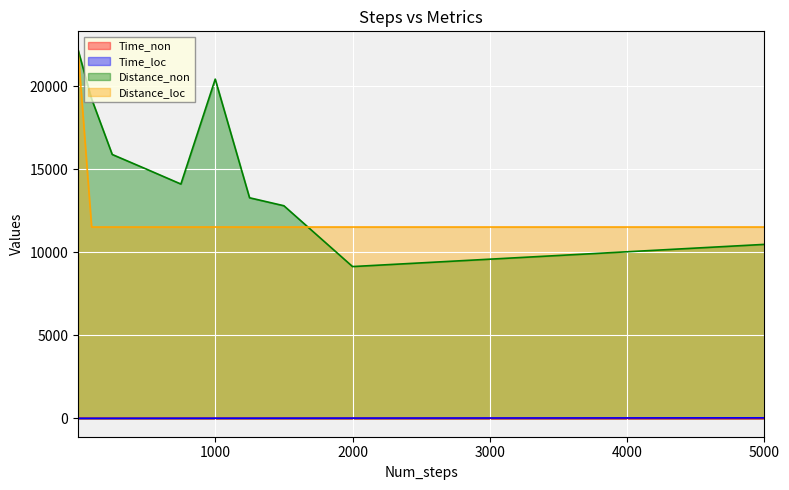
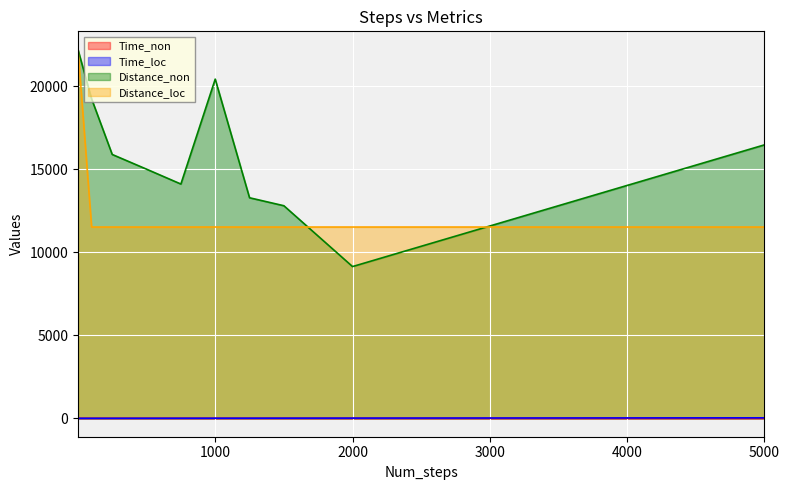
  {
    "Time_loc": {
      "1000": 0,
      "2000": 0,
      "5000": 0
    },
    "Distance_non": {
      "1000": 20400,
      "2000": 9100,
-     "5000": 10500
+     "5000": 16500
    },
    "Distance_loc": {
      "1000": 11500,
      "2000": 11500,
      "5000": 11500
    }
  }
